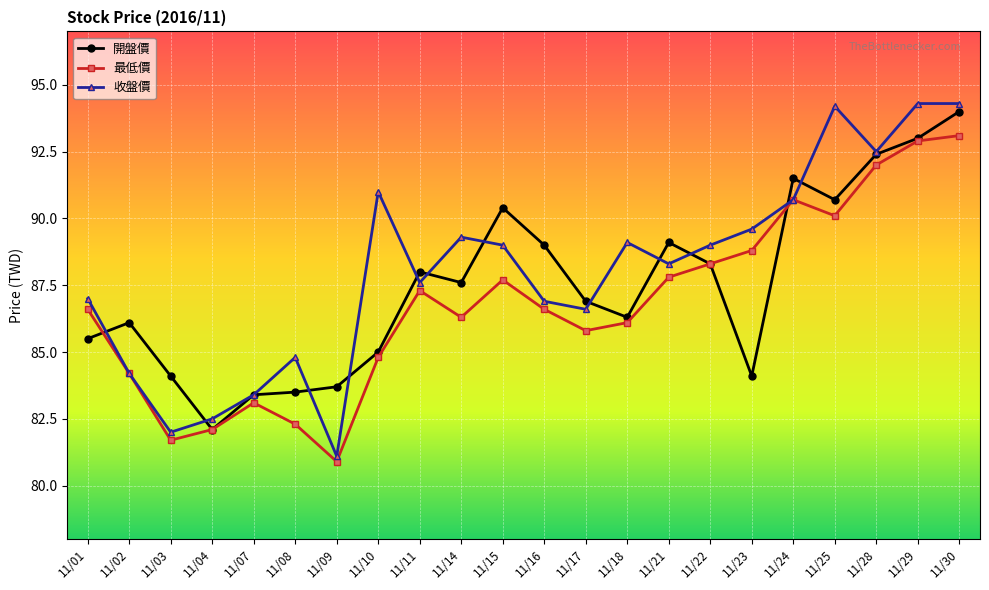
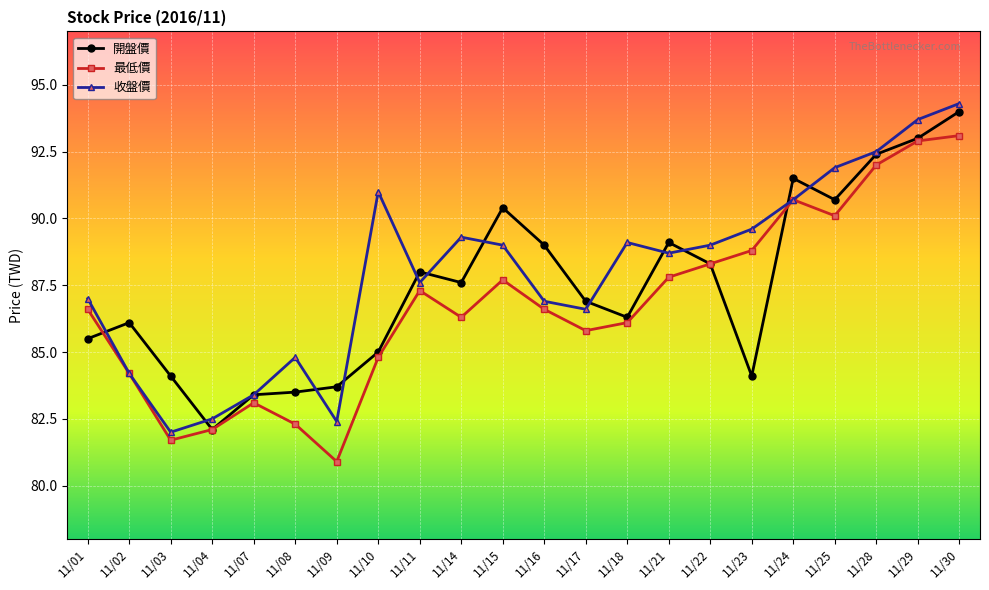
  {
    "開盤價": {
      "11/01": 85.5,
      "11/02": 86.1,
      "11/03": 84.1,
      "11/08": 83.5,
      "11/09": 83.7,
      "11/10": 85.0,
      "11/11": 88.0,
      "11/14": 87.6,
      "11/15": 90.4,
      "11/16": 89.0,
      "11/17": 86.9,
      "11/18": 86.3,
      "11/21": 89.1,
      "11/23": 84.1,
      "11/24": 91.5,
      "11/25": 90.7,
      "11/28": 92.4,
      "11/29": 93.0,
      "11/30": 94.0
    },
    "最低價": {
      "11/01": 86.6,
      "11/03": 81.7,
      "11/07": 83.1,
      "11/08": 82.3,
      "11/09": 80.9,
      "11/10": 84.8,
      "11/11": 87.3,
      "11/14": 86.3,
      "11/15": 87.7,
      "11/16": 86.6,
      "11/17": 85.8,
      "11/18": 86.1,
      "11/21": 87.8,
      "11/23": 88.8,
      "11/25": 90.1,
      "11/28": 92.0,
      "11/29": 92.9,
      "11/30": 93.1
    },
    "收盤價": {
      "11/01": 87.0,
      "11/03": 82.0,
      "11/04": 82.5,
      "11/08": 84.8,
-     "11/09": 81.1,
+     "11/09": 82.4,
      "11/10": 91.0,
      "11/11": 87.6,
      "11/14": 89.3,
      "11/15": 89.0,
      "11/16": 86.9,
      "11/17": 86.6,
      "11/18": 89.1,
-     "11/21": 88.3,
+     "11/21": 88.7,
      "11/22": 89.0,
      "11/23": 89.6,
-     "11/25": 94.2,
+     "11/25": 91.9,
      "11/28": 92.5,
-     "11/29": 94.3,
+     "11/29": 93.7,
      "11/30": 94.3
    }
  }
